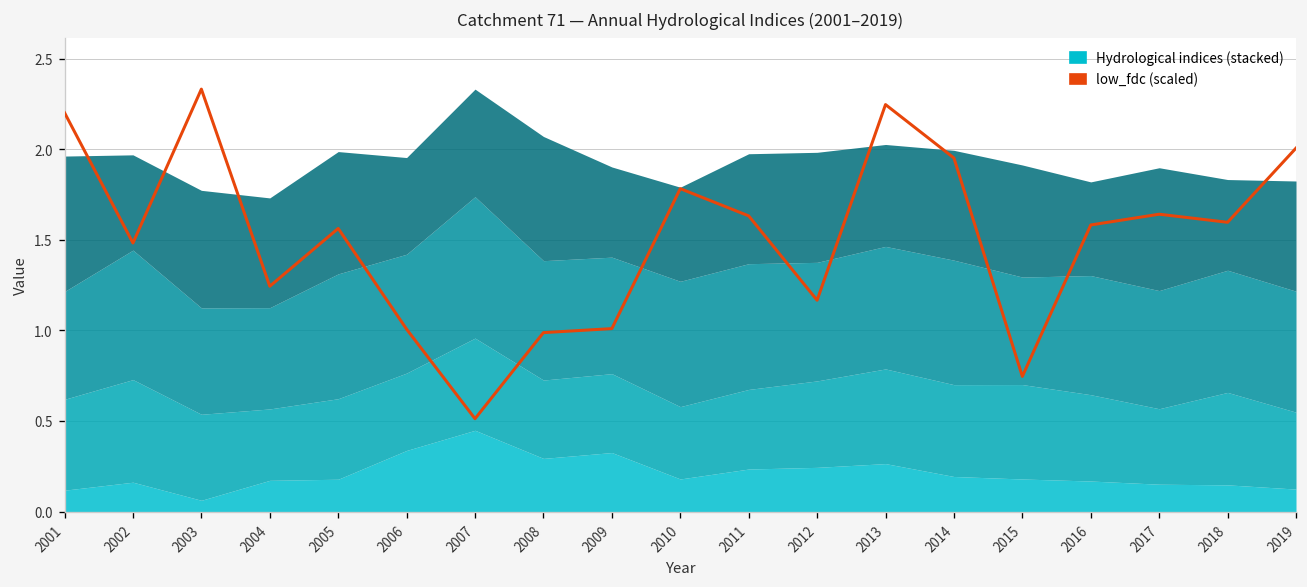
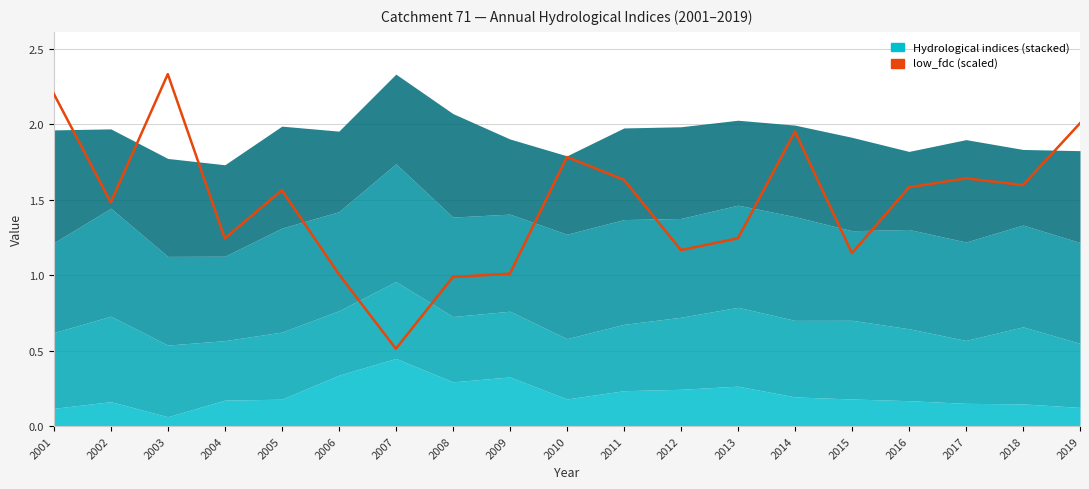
  {
    "low_fdc (scaled)": {
      "2001": 2.20,
      "2002": 1.48,
      "2003": 2.33,
      "2004": 1.24,
      "2005": 1.56,
      "2006": 1.01,
      "2007": 0.51,
      "2008": 0.99,
      "2009": 1.01,
      "2011": 1.63,
      "2012": 1.17,
-     "2013": 2.25,
+     "2013": 1.24,
      "2014": 1.95,
-     "2015": 0.75,
+     "2015": 1.15,
      "2016": 1.58,
      "2017": 1.64,
      "2018": 1.60,
      "2019": 2.01
    }
  }
